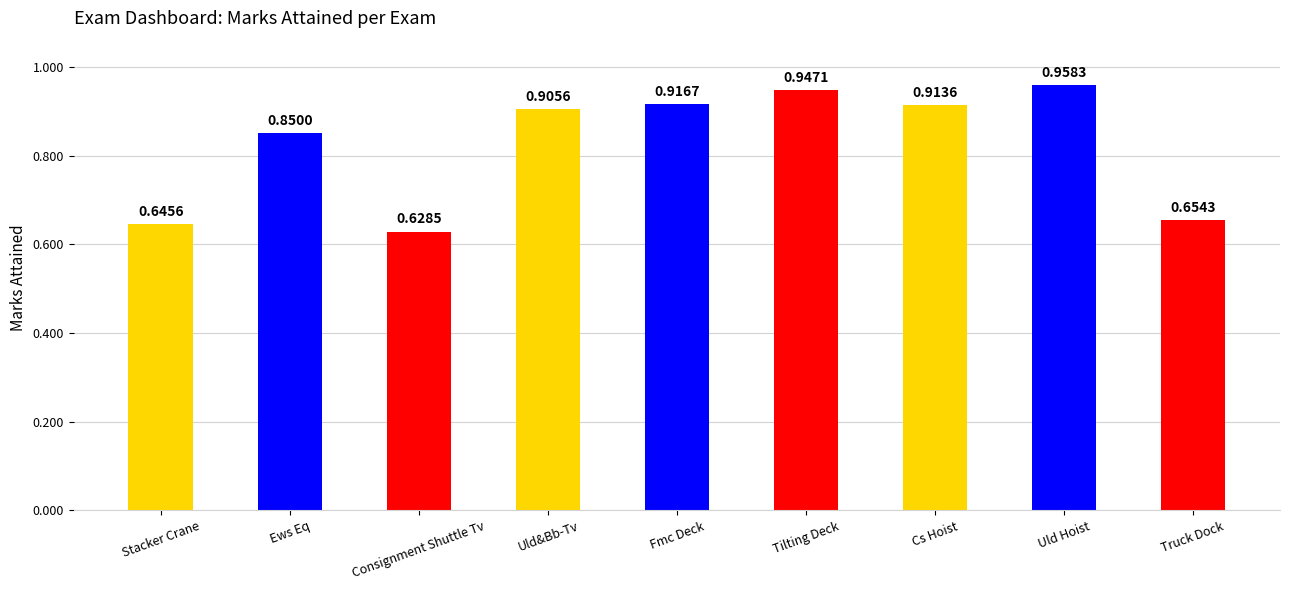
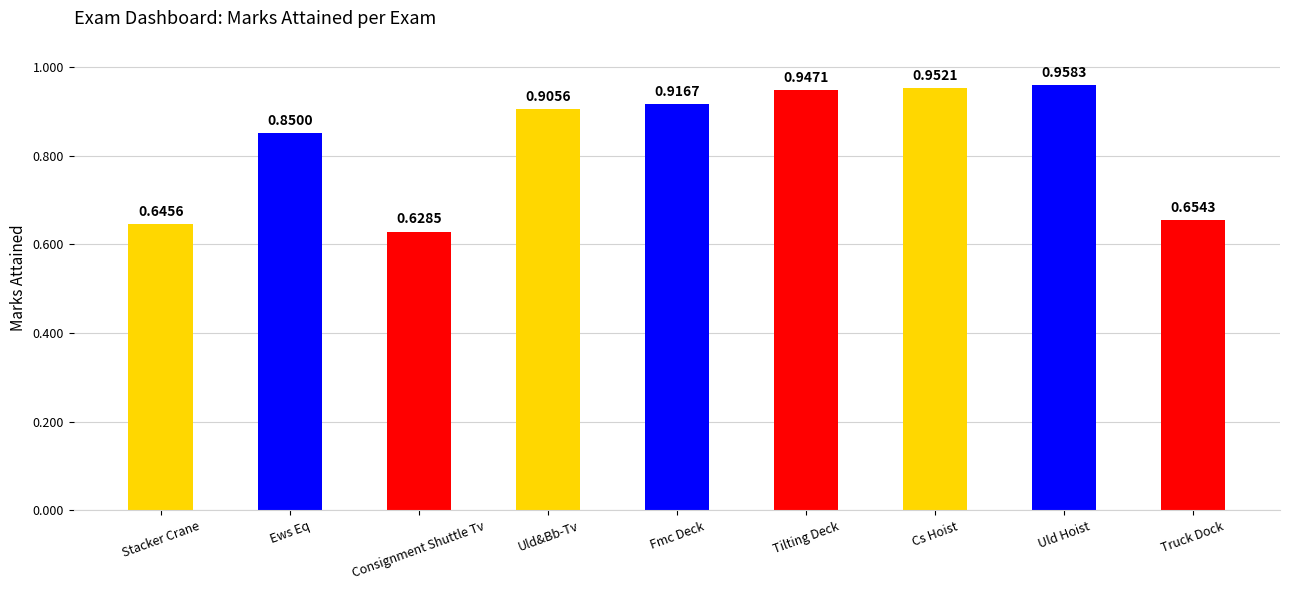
  {
    "Stacker Crane": 0.6456,
    "Ews Eq": 0.8500,
    "Consignment Shuttle Tv": 0.6285,
    "Uld&Bb-Tv": 0.9056,
    "Fmc Deck": 0.9167,
    "Tilting Deck": 0.9471,
-   "Cs Hoist": 0.9136,
+   "Cs Hoist": 0.9521,
    "Uld Hoist": 0.9583,
    "Truck Dock": 0.6543
  }
